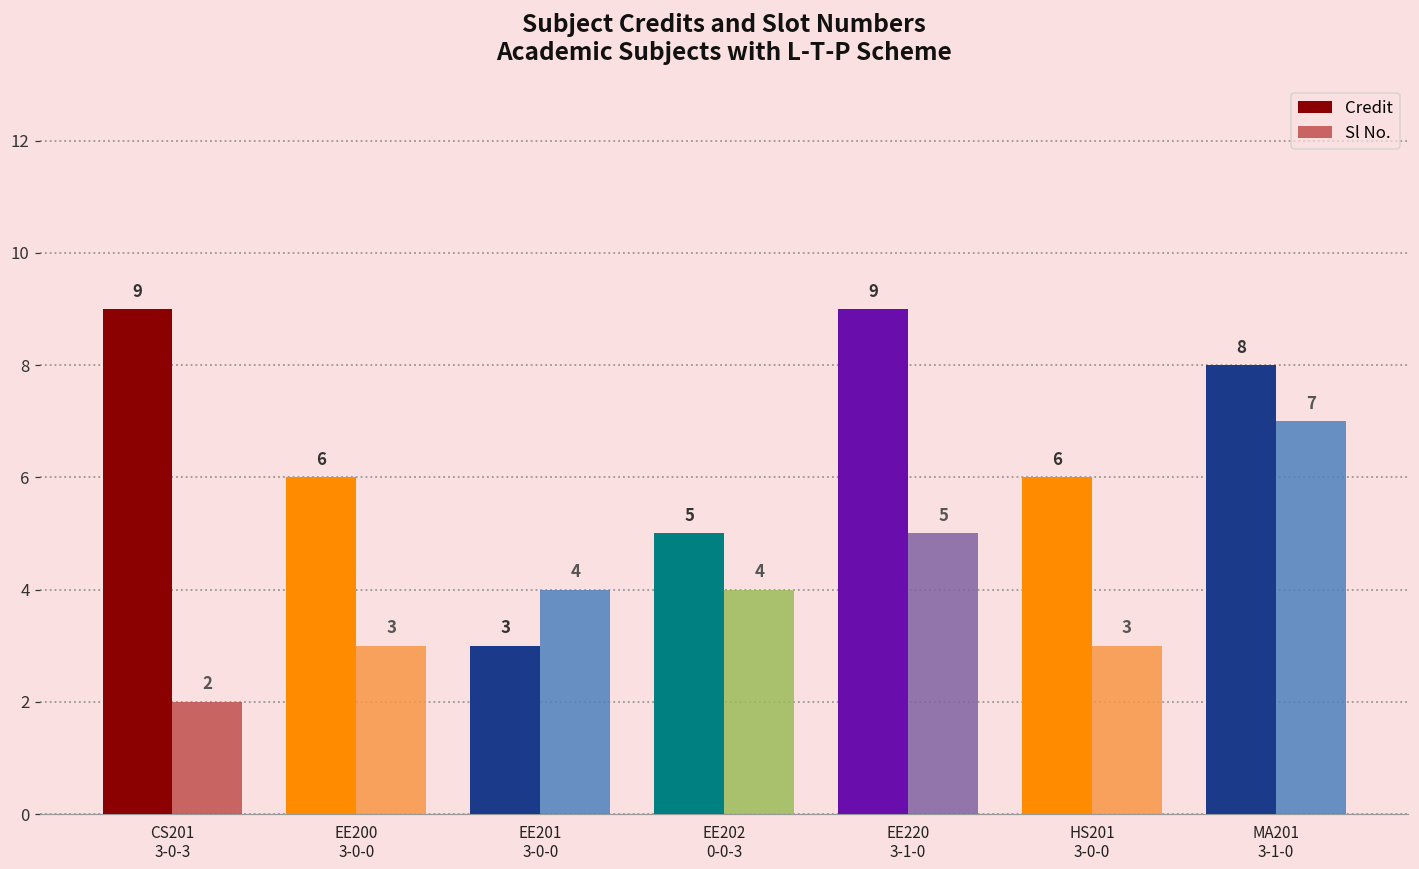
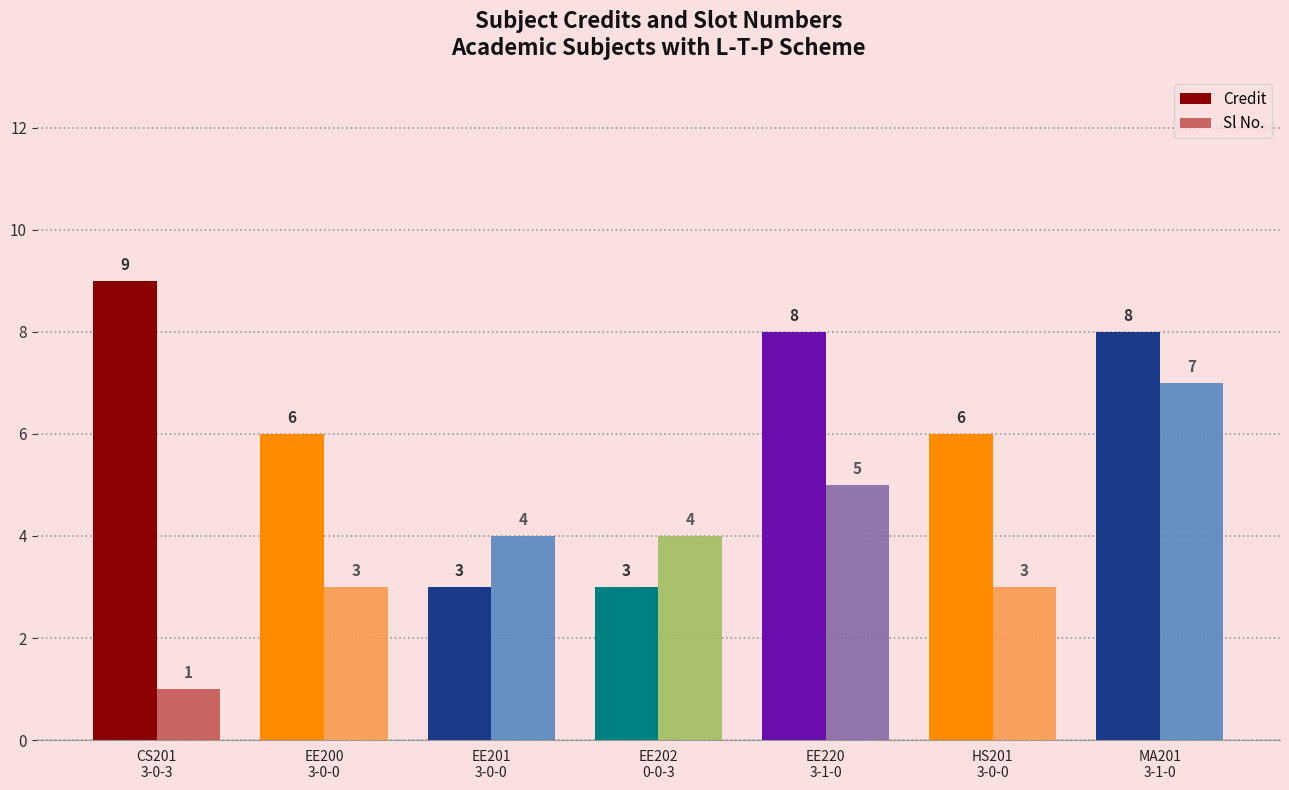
  {
    "Credit": {
      "CS201 3-0-3": 9,
      "EE200 3-0-0": 6,
      "EE201 3-0-0": 3,
-     "EE202 0-0-3": 5,
-     "EE220 3-1-0": 9,
+     "EE202 0-0-3": 3,
+     "EE220 3-1-0": 8,
      "HS201 3-0-0": 6,
      "MA201 3-1-0": 8
    },
    "Sl No.": {
-     "CS201 3-0-3": 2,
+     "CS201 3-0-3": 1,
      "EE200 3-0-0": 3,
      "EE201 3-0-0": 4,
      "EE202 0-0-3": 4,
      "EE220 3-1-0": 5,
      "HS201 3-0-0": 3,
      "MA201 3-1-0": 7
    }
  }
